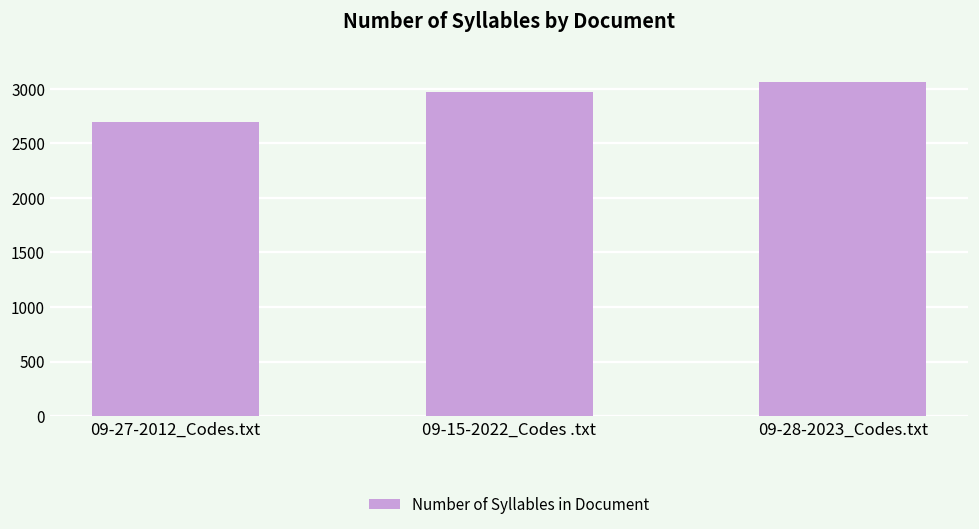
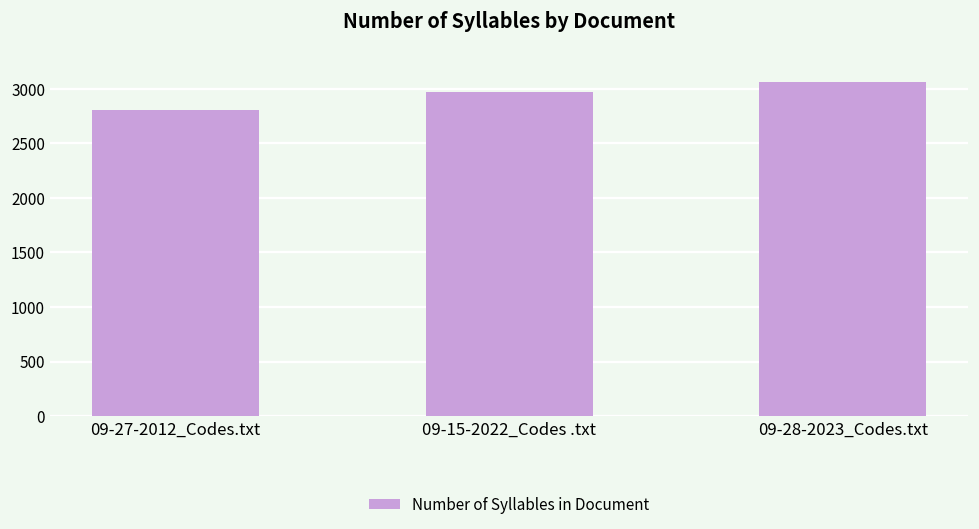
  {
-   "09-27-2012_Codes.txt": 2700,
+   "09-27-2012_Codes.txt": 2800,
    "09-15-2022_Codes .txt": 3000,
    "09-28-2023_Codes.txt": 3100
  }
